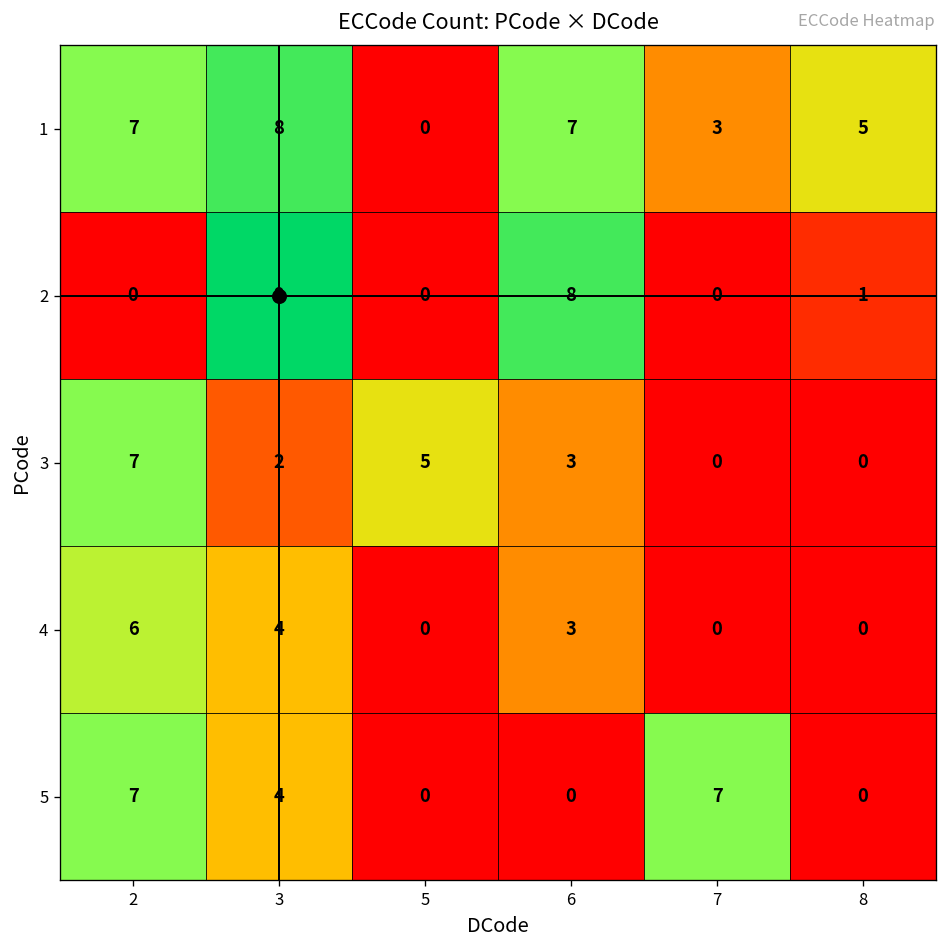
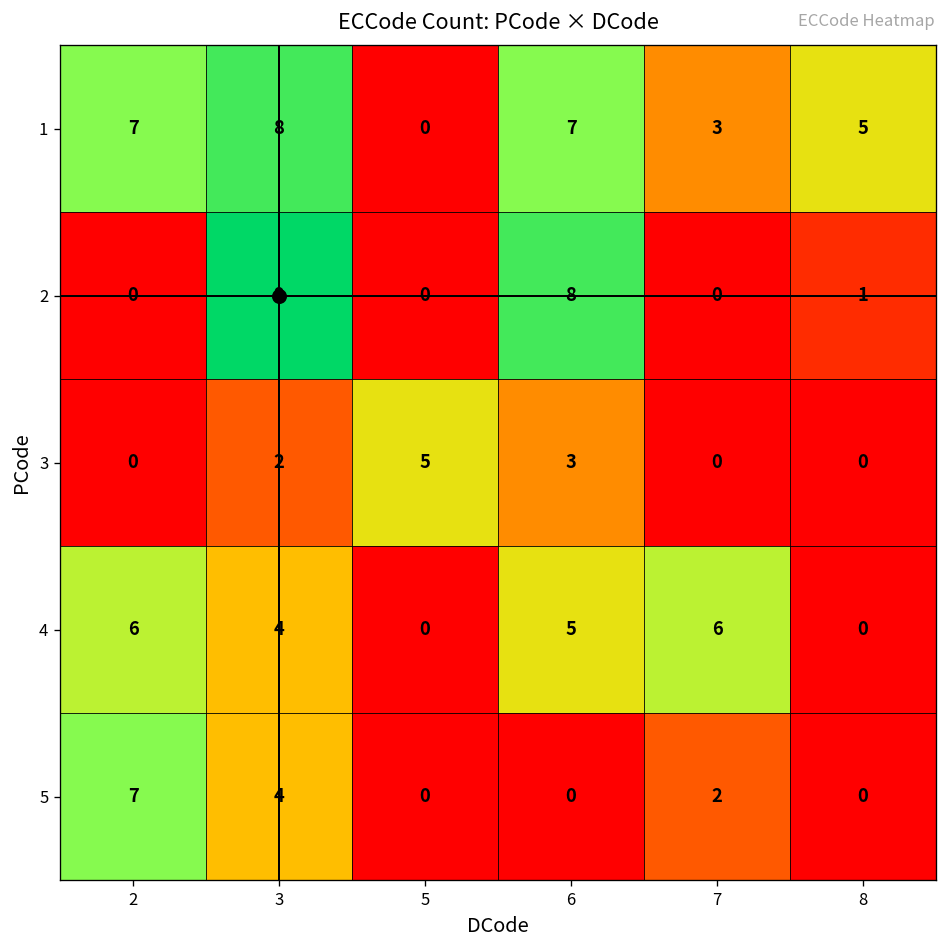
  {
    "1": {
      "2": 7,
      "3": 8,
      "5": 0,
      "6": 7,
      "7": 3,
      "8": 5
    },
    "2": {
      "2": 0,
      "5": 0,
      "6": 8,
      "7": 0,
      "8": 1
    },
    "3": {
-     "2": 7,
+     "2": 0,
      "3": 2,
      "5": 5,
      "6": 3,
      "7": 0,
      "8": 0
    },
    "4": {
      "2": 6,
      "3": 4,
      "5": 0,
-     "6": 3,
-     "7": 0,
+     "6": 5,
+     "7": 6,
      "8": 0
    },
    "5": {
      "2": 7,
      "3": 4,
      "5": 0,
      "6": 0,
-     "7": 7,
+     "7": 2,
      "8": 0
    }
  }
